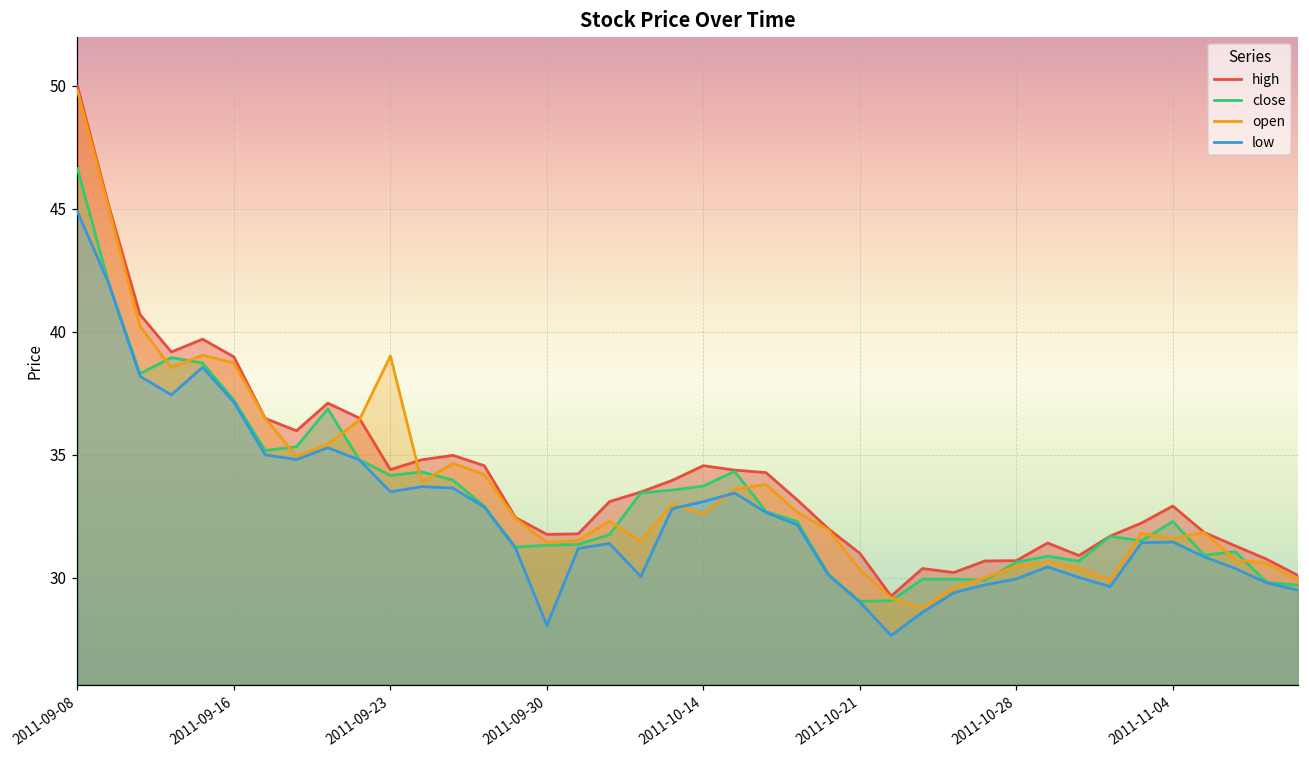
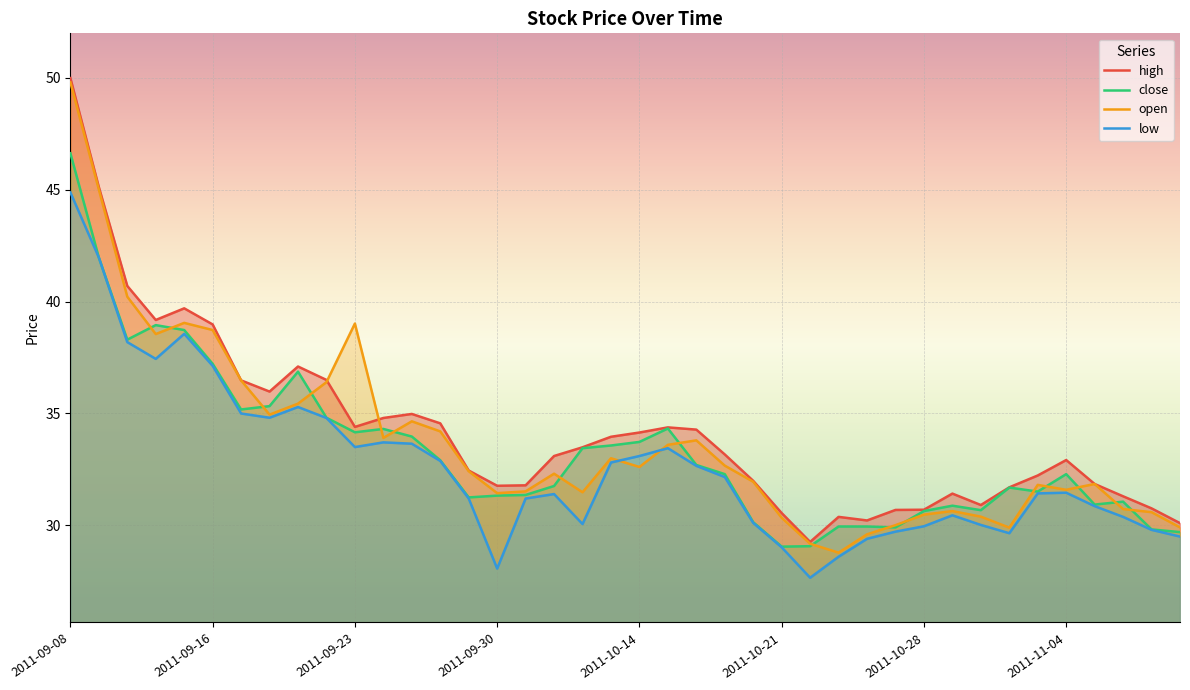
  {
    "high": {
      "2011-09-08": 50.0,
      "2011-09-16": 39.0,
      "2011-09-23": 34.4,
      "2011-09-30": 31.8,
-     "2011-10-14": 34.6,
-     "2011-10-21": 31.0,
+     "2011-10-14": 34.2,
+     "2011-10-21": 30.6,
      "2011-11-04": 32.9
    },
    "close": {
      "2011-09-08": 46.6,
      "2011-09-23": 34.2,
      "2011-10-14": 33.7,
      "2011-11-04": 32.3
    },
    "open": {
      "2011-09-08": 49.8,
      "2011-09-16": 38.7,
      "2011-09-23": 39.0,
      "2011-10-14": 32.6,
      "2011-10-21": 30.3,
      "2011-10-28": 30.5,
      "2011-11-04": 31.6
    },
    "low": {
      "2011-09-08": 44.9,
      "2011-09-23": 33.5,
      "2011-09-30": 28.1,
      "2011-10-14": 33.1,
      "2011-10-28": 30.0,
      "2011-11-04": 31.5
    }
  }
